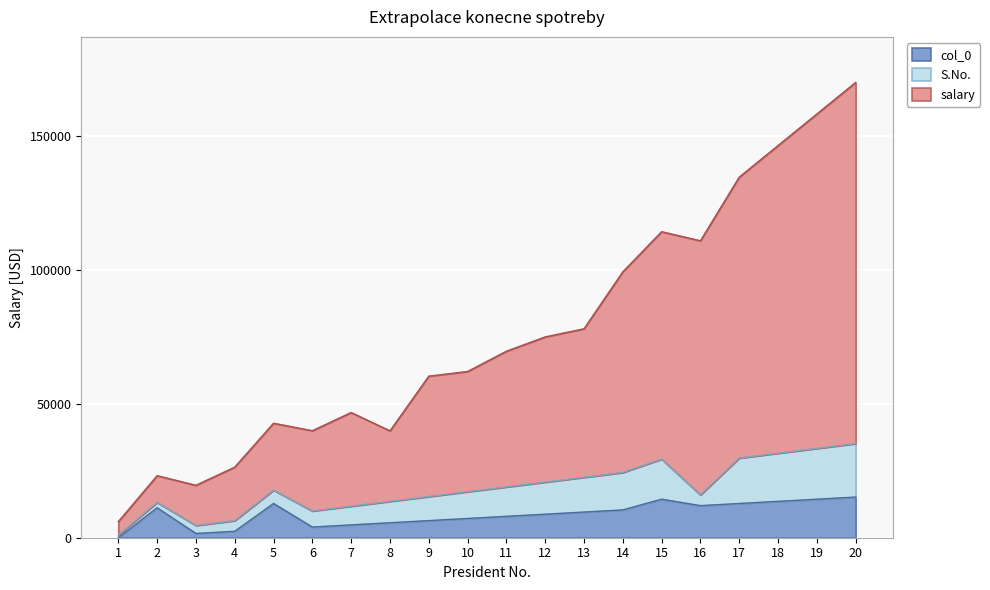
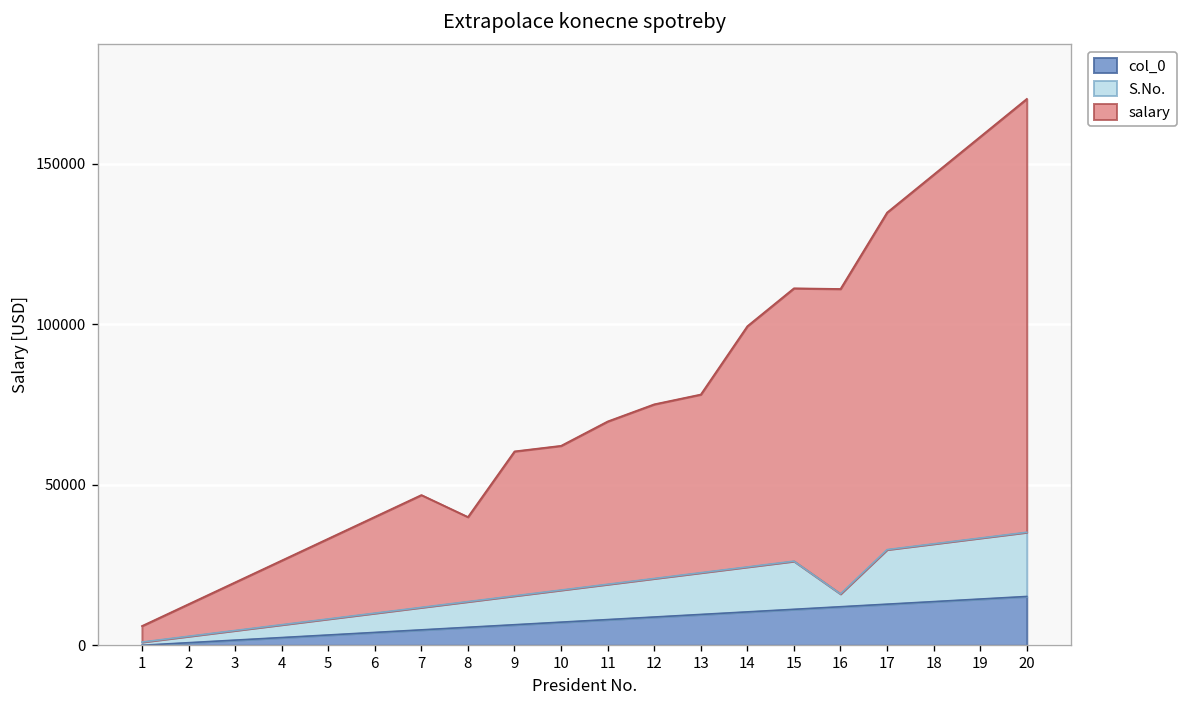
  {
    "col_0": {
      "1": 0,
-     "2": 11000,
+     "2": 1000,
      "3": 2000,
      "4": 2000,
-     "5": 13000,
+     "5": 3000,
      "6": 4000,
      "7": 5000,
      "8": 6000,
      "9": 6000,
      "10": 7000,
      "11": 8000,
      "12": 9000,
      "13": 10000,
      "14": 10000,
-     "15": 14000,
+     "15": 11000,
      "16": 12000,
      "17": 13000,
      "18": 14000,
      "19": 14000,
      "20": 15000
    },
    "S.No.": {
      "1": 1000,
      "2": 2000,
      "3": 3000,
      "4": 4000,
      "5": 5000,
      "6": 6000,
      "7": 7000,
      "8": 8000,
      "9": 9000,
      "10": 10000,
      "11": 11000,
      "12": 12000,
      "13": 13000,
      "14": 14000,
      "15": 15000,
      "16": 4000,
      "17": 17000,
      "18": 18000,
      "19": 19000,
      "20": 20000
    },
    "salary": {
      "1": 5000,
      "2": 10000,
      "3": 15000,
      "4": 20000,
      "5": 25000,
      "6": 30000,
      "7": 35000,
      "8": 26000,
      "9": 45000,
      "10": 45000,
      "11": 51000,
      "12": 54000,
      "13": 56000,
      "14": 75000,
      "15": 85000,
      "16": 95000,
      "17": 105000,
      "18": 115000,
      "19": 125000,
      "20": 135000
    }
  }
